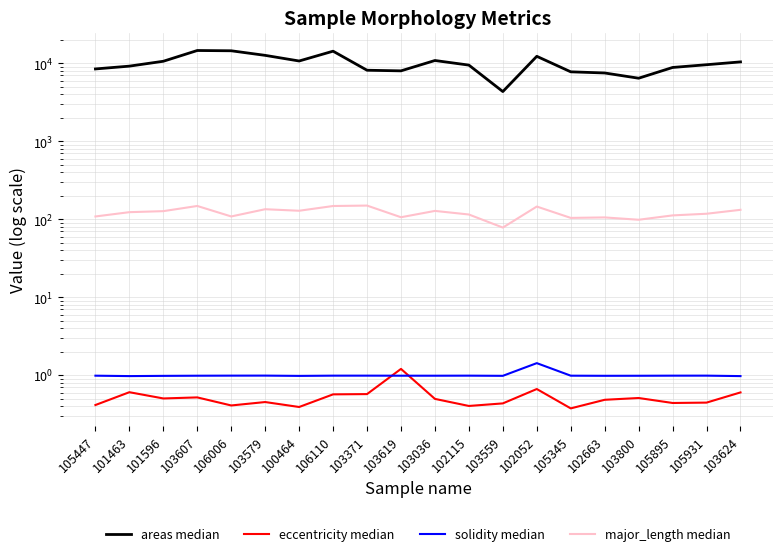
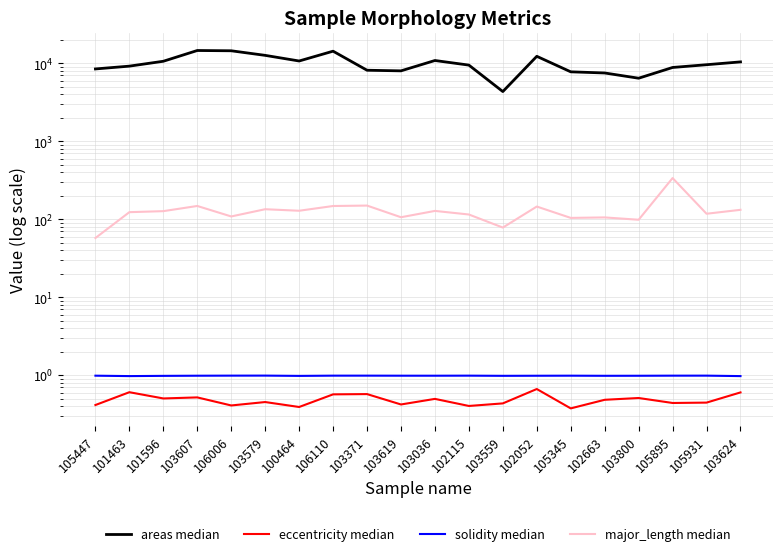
  {
    "areas median": {
      "105447": 8000,
      "101463": 9000,
      "101596": 11000,
      "103607": 15000,
      "106006": 15000,
      "103579": 13000,
      "100464": 11000,
      "106110": 14000,
      "103371": 8000,
      "103619": 8000,
      "103036": 11000,
      "102115": 10000,
      "103559": 4000,
      "102052": 12000,
      "105345": 8000,
      "102663": 8000,
      "103800": 6000,
      "105895": 9000,
      "105931": 10000,
      "103624": 10000
    },
    "eccentricity median": {
      "105447": 0.4,
      "101463": 0.6,
      "101596": 0.5,
      "103607": 0.5,
      "106006": 0.4,
      "103579": 0.5,
      "100464": 0.4,
      "106110": 0.6,
      "103371": 0.6,
-     "103619": 1.2,
+     "103619": 0.4,
      "103036": 0.5,
      "102115": 0.4,
      "103559": 0.4,
      "102052": 0.7,
      "105345": 0.4,
      "102663": 0.5,
      "103800": 0.5,
      "105895": 0.4,
      "105931": 0.4,
      "103624": 0.6
    },
    "solidity median": {
      "105447": 1.0,
      "101463": 1.0,
      "101596": 1.0,
      "103607": 1.0,
      "106006": 1.0,
      "103579": 1.0,
      "100464": 1.0,
      "106110": 1.0,
      "103371": 1.0,
      "103619": 1.0,
      "103036": 1.0,
      "102115": 1.0,
      "103559": 1.0,
-     "102052": 1.4,
+     "102052": 1.0,
      "105345": 1.0,
      "102663": 1.0,
      "103800": 1.0,
      "105895": 1.0,
      "105931": 1.0,
      "103624": 1.0
    },
    "major_length median": {
-     "105447": 110,
+     "105447": 60,
      "101463": 120,
      "101596": 130,
      "103607": 150,
      "106006": 110,
      "103579": 130,
      "100464": 130,
      "106110": 150,
      "103371": 150,
      "103619": 110,
      "103036": 130,
      "102115": 120,
      "103559": 80,
      "102052": 150,
      "105345": 100,
      "102663": 110,
      "103800": 100,
-     "105895": 110,
+     "105895": 340,
      "105931": 120,
      "103624": 130
    }
  }
